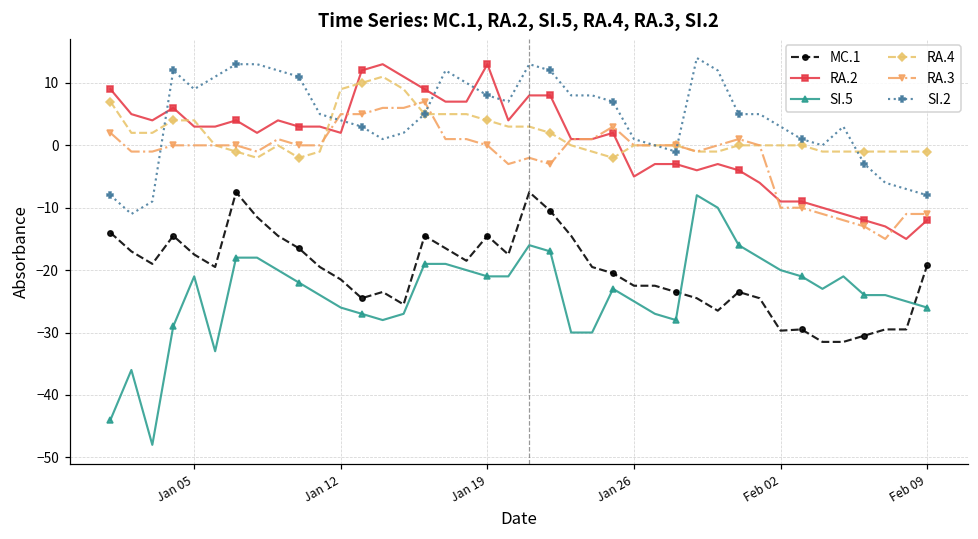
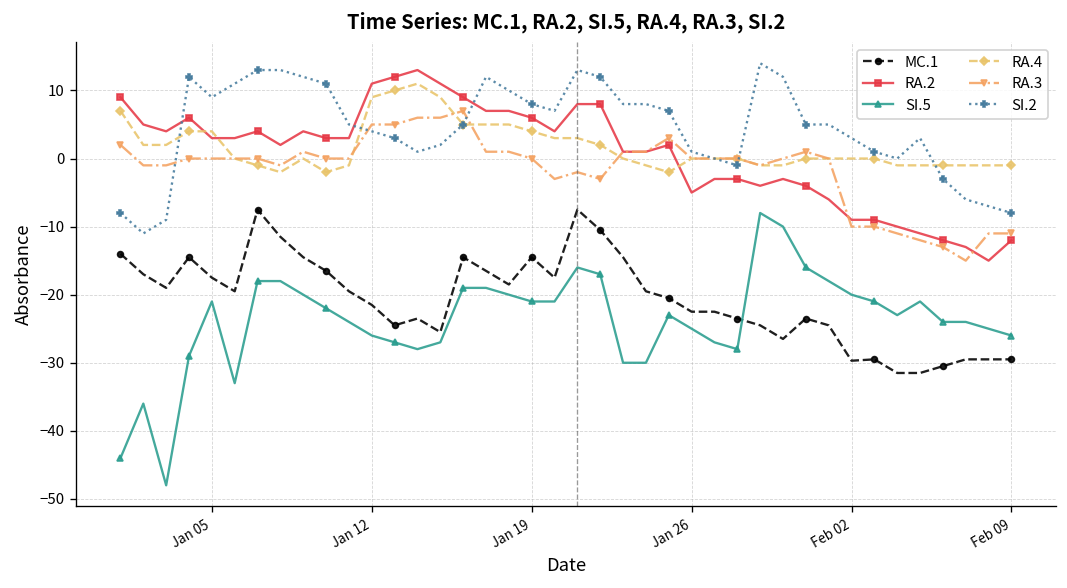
  {
    "MC.1": {
      "Jan 05": -18,
      "Jan 12": -22,
      "Jan 19": -15,
      "Jan 26": -23,
      "Feb 02": -30,
-     "Feb 09": -19
+     "Feb 09": -30
    },
    "RA.2": {
      "Jan 05": 3,
-     "Jan 12": 2,
-     "Jan 19": 13,
+     "Jan 12": 11,
+     "Jan 19": 6,
      "Jan 26": -5,
      "Feb 02": -9,
      "Feb 09": -12
    }
  }
